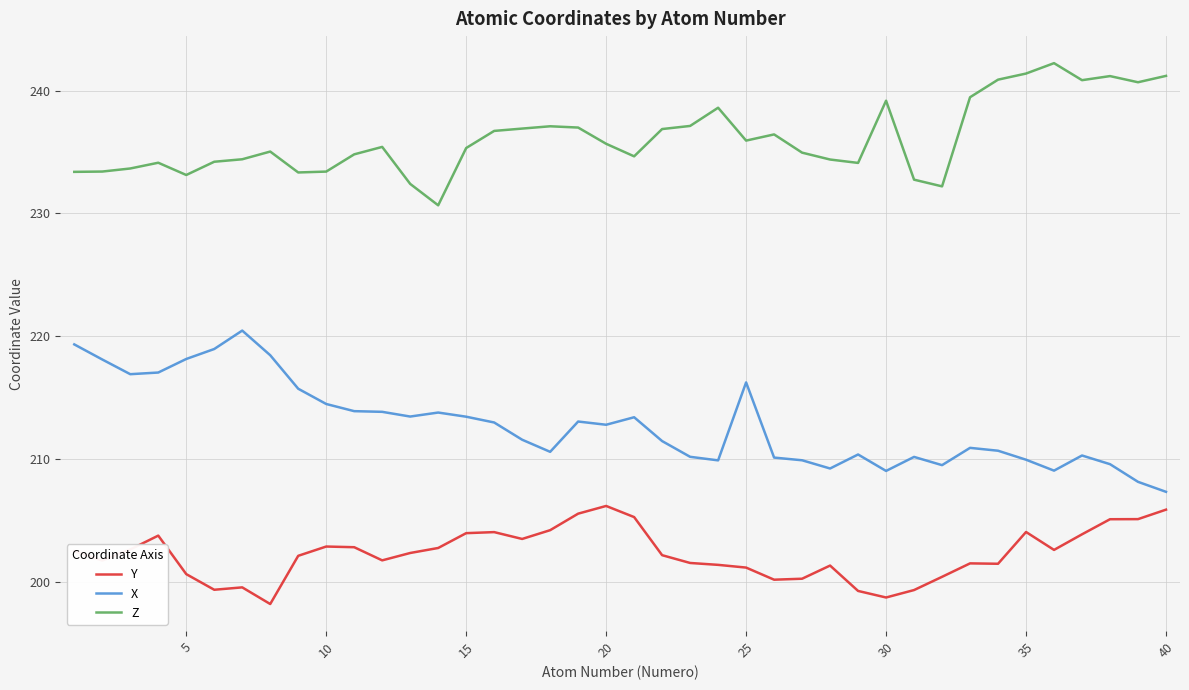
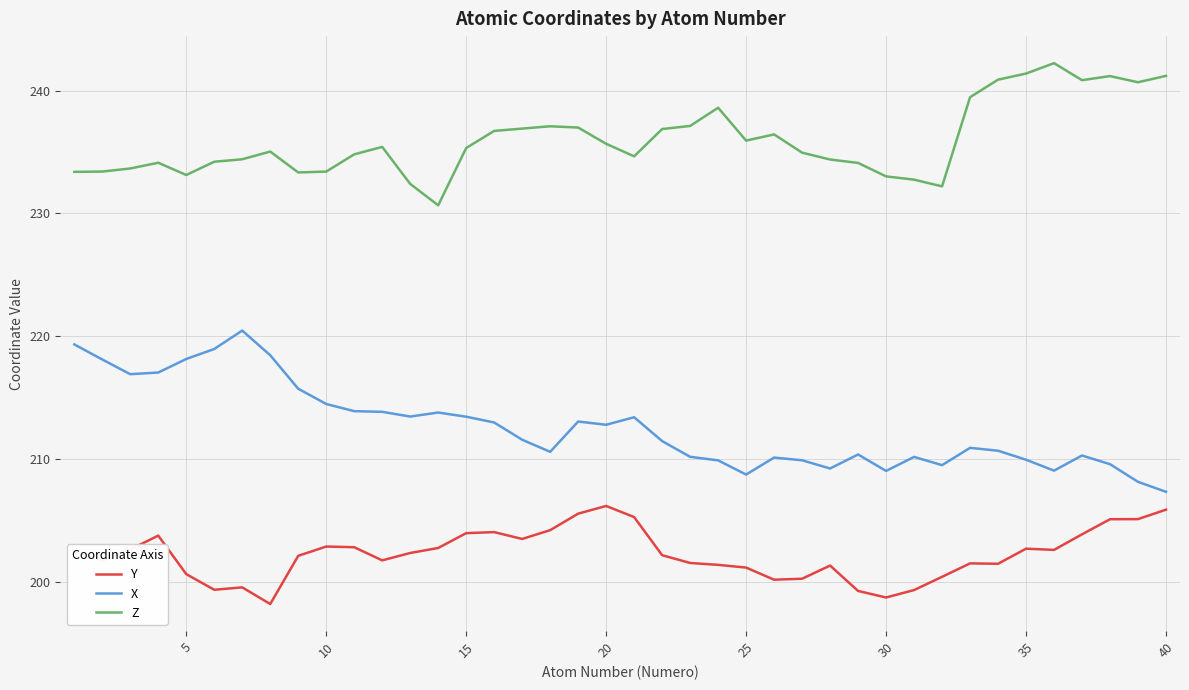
  {
    "Y": {
      "5": 200.6,
      "10": 202.9,
      "15": 204.0,
      "20": 206.2,
      "25": 201.1,
      "30": 198.7,
-     "35": 204.0,
+     "35": 202.7,
      "40": 205.9
    },
    "X": {
      "5": 218.1,
      "10": 214.5,
      "15": 213.4,
      "20": 212.8,
-     "25": 216.2,
+     "25": 208.7,
      "30": 209.0,
      "35": 209.9,
      "40": 207.3
    },
    "Z": {
      "5": 233.1,
      "10": 233.4,
      "15": 235.3,
      "20": 235.7,
      "25": 235.9,
-     "30": 239.2,
+     "30": 233.0,
      "35": 241.4,
      "40": 241.2
    }
  }
